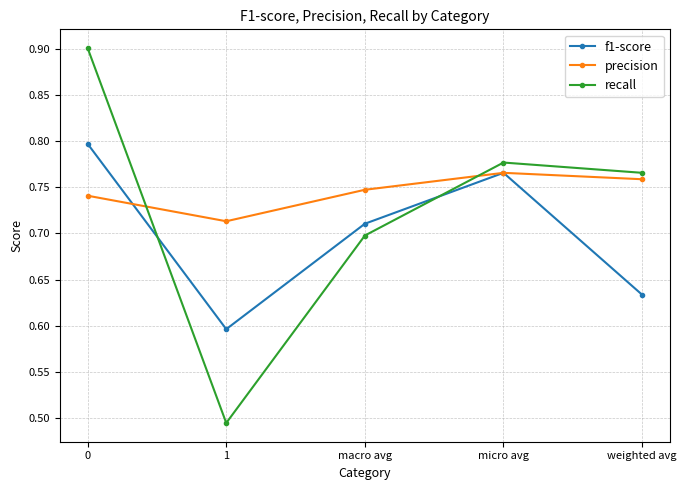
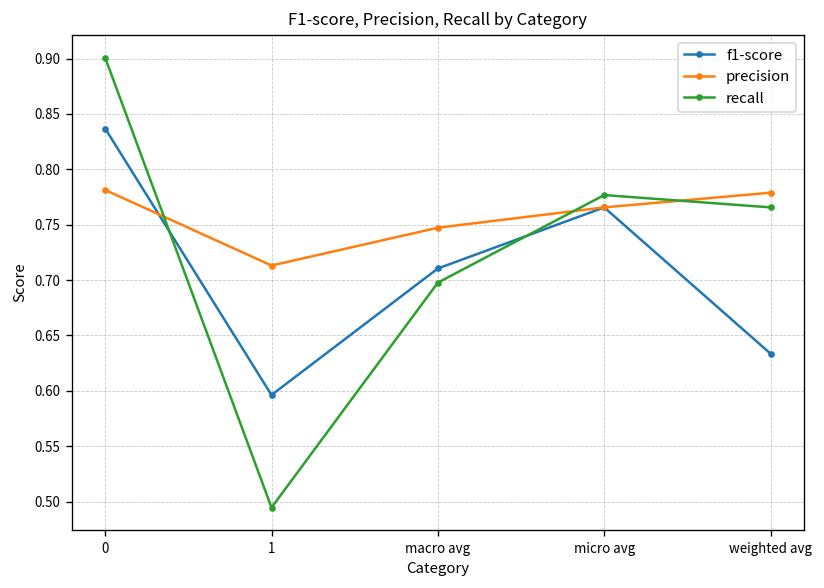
  {
    "f1-score": {
-     "0": 0.80,
+     "0": 0.84,
      "1": 0.60,
      "macro avg": 0.71,
      "weighted avg": 0.63
    },
    "precision": {
-     "0": 0.74,
+     "0": 0.78,
      "1": 0.71,
      "macro avg": 0.75,
-     "weighted avg": 0.76
+     "weighted avg": 0.78
    },
    "recall": {
      "0": 0.90,
      "1": 0.49,
      "macro avg": 0.70,
      "micro avg": 0.78,
      "weighted avg": 0.77
    }
  }
